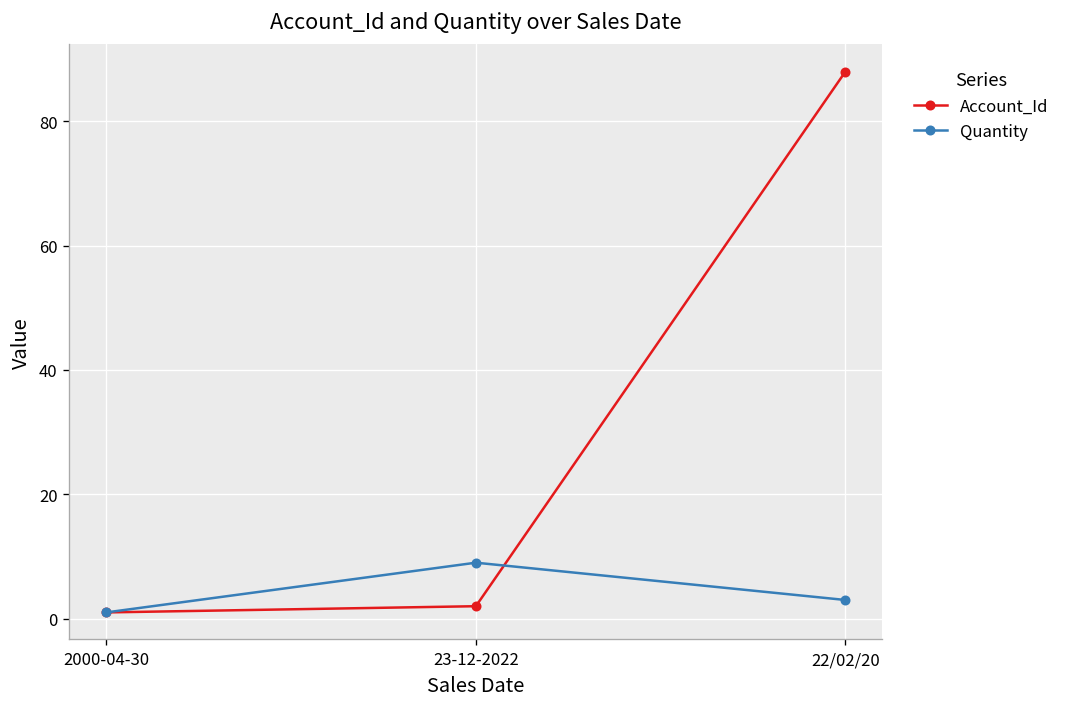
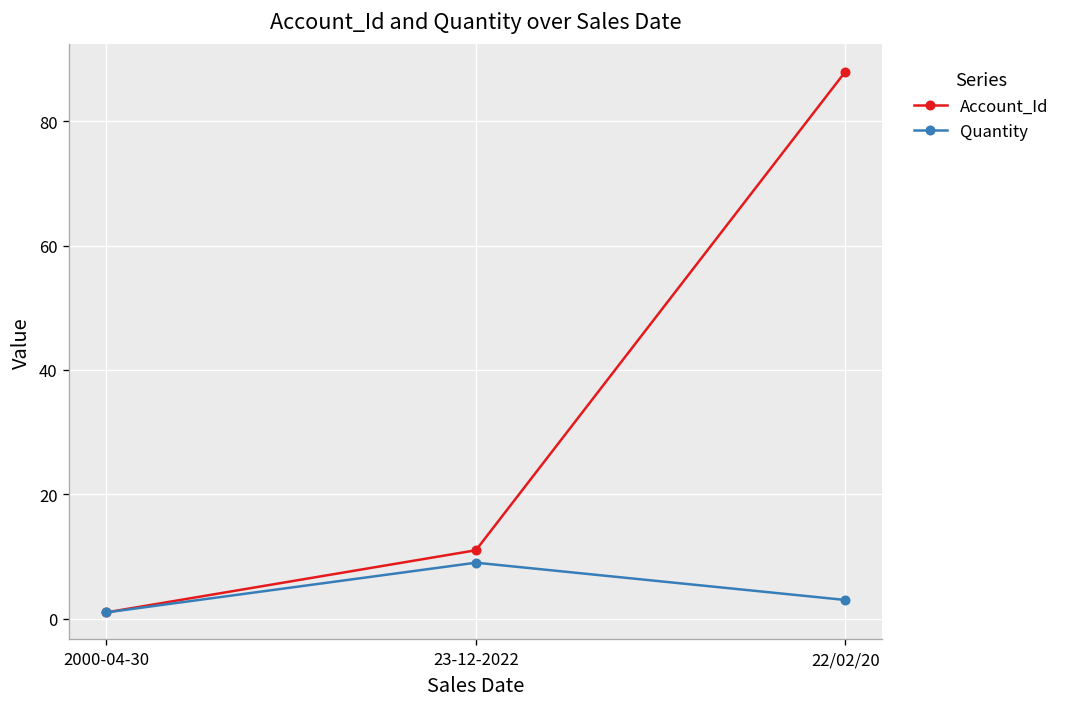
  {
    "Account_Id": {
-     "23-12-2022": 2,
+     "23-12-2022": 11,
      "22/02/20": 88
    },
    "Quantity": {
      "23-12-2022": 9,
      "22/02/20": 3
    }
  }
